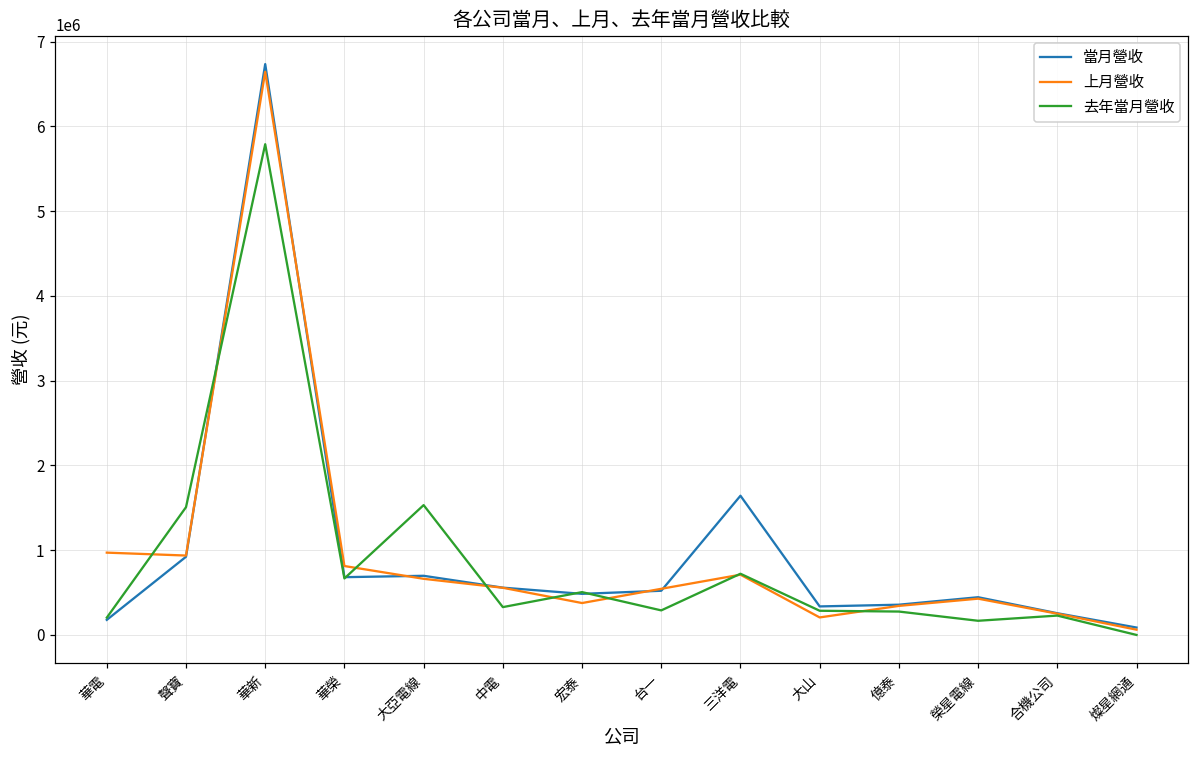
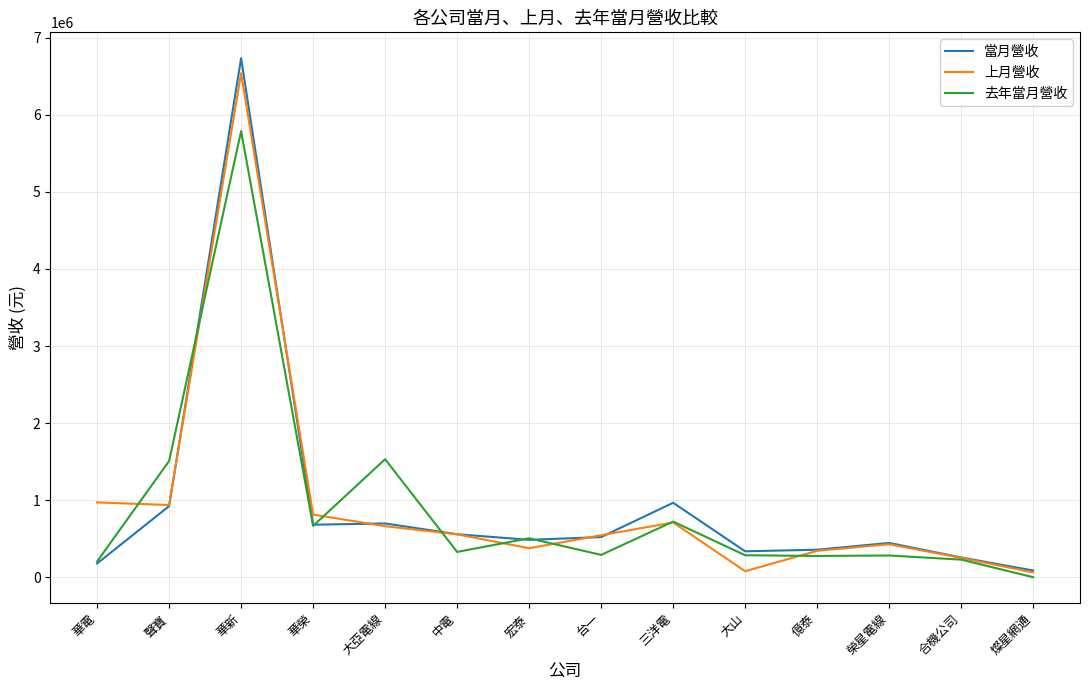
  {
    "當月營收": {
      "華新": 6700000,
      "大亞電線": 700000,
-     "三洋電": 1600000,
+     "三洋電": 1000000,
      "大山": 300000
    },
    "上月營收": {
      "華電": 1000000,
-     "華新": 6600000,
+     "華新": 6500000,
      "華榮": 800000,
      "大亞電線": 700000,
      "宏泰": 400000,
-     "大山": 200000
+     "大山": 100000
    },
    "去年當月營收": {
      "聲寶": 1500000,
      "華新": 5800000,
      "大亞電線": 1500000,
      "中電": 300000,
      "台一": 300000,
      "大山": 300000,
      "億泰": 300000,
-     "榮星電線": 200000,
+     "榮星電線": 300000,
      "燦星網通": 0
    }
  }
